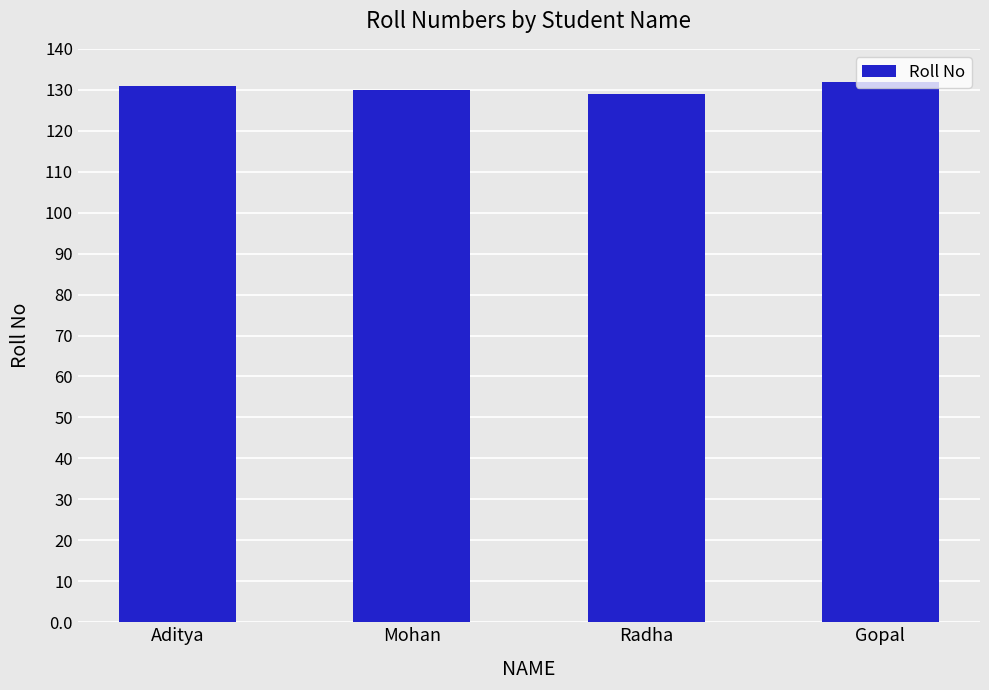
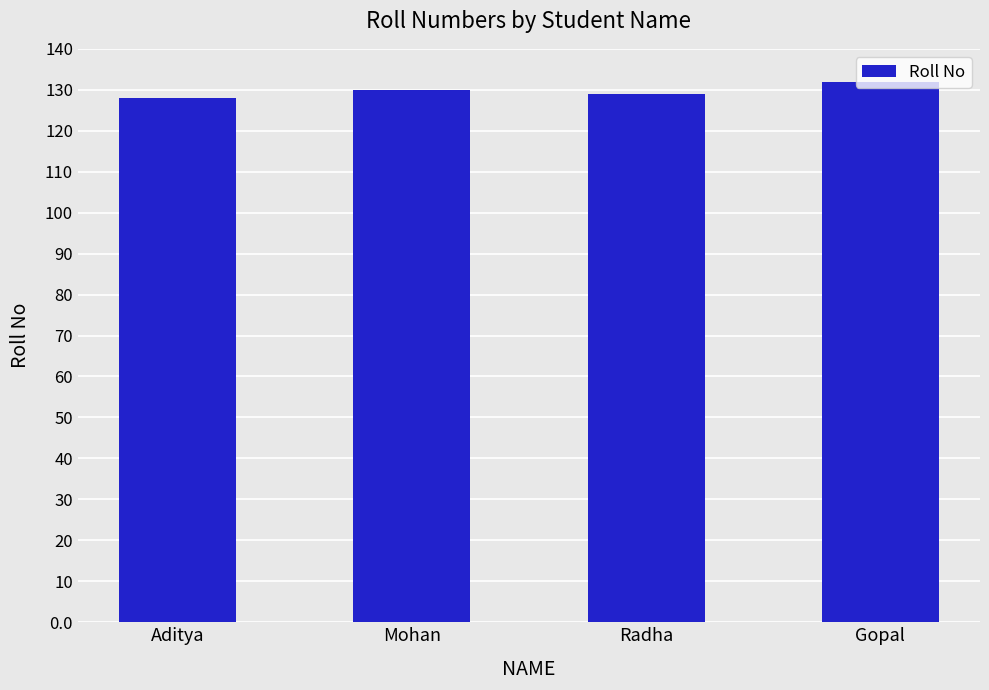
  {
-   "Aditya": 131,
+   "Aditya": 128,
    "Mohan": 130,
    "Radha": 129
  }
